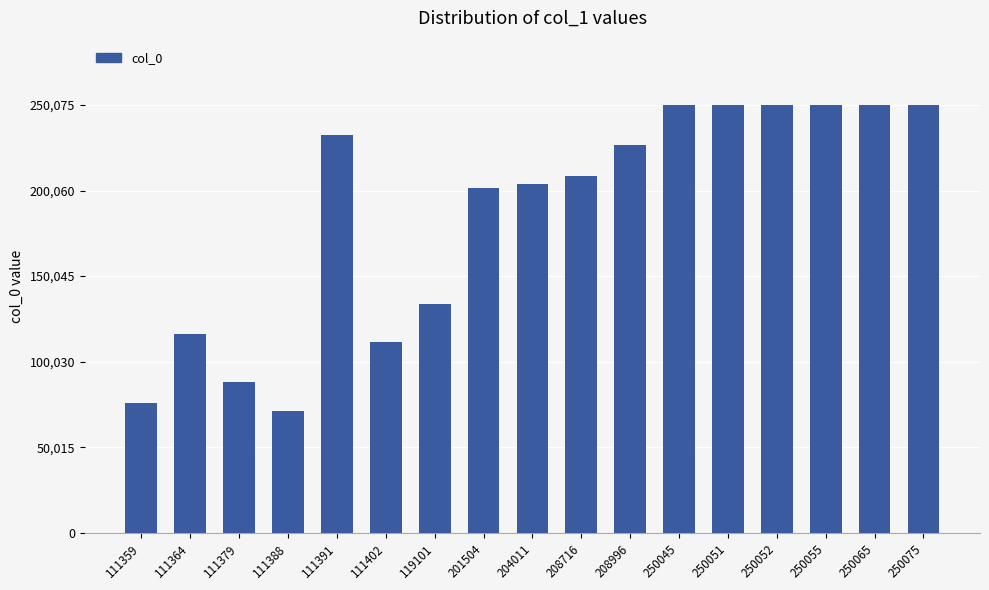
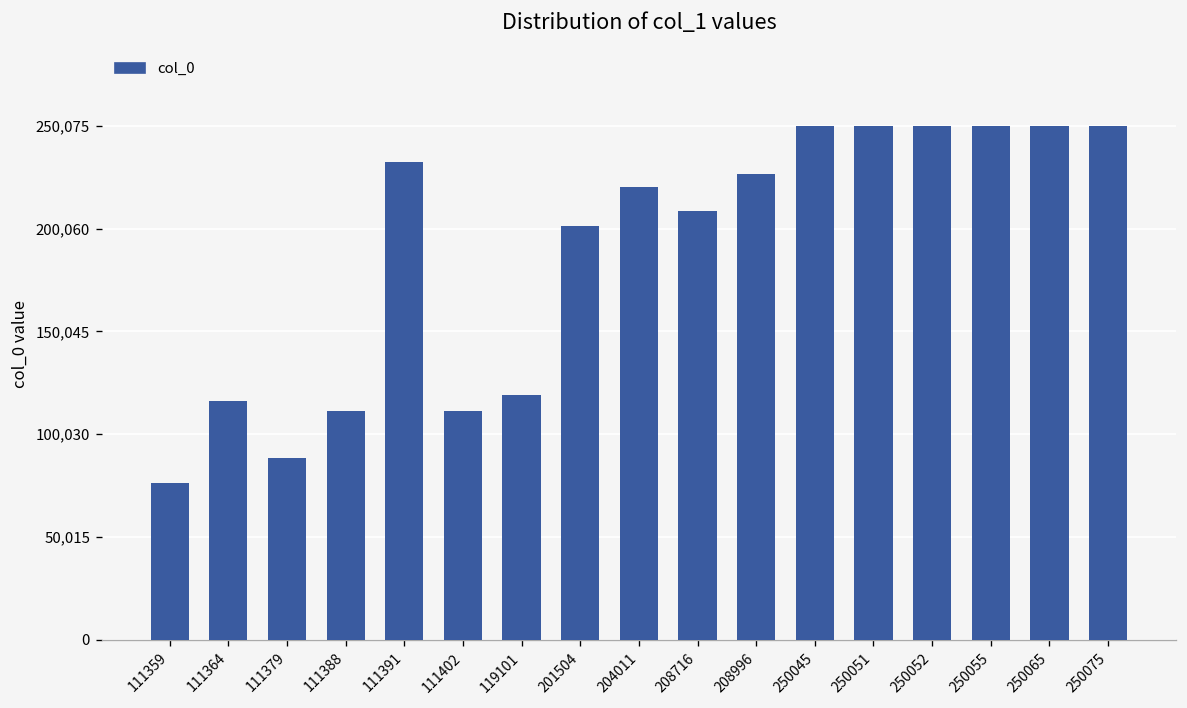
  {
    "111359": "76,000",
    "111364": "116,000",
    "111379": "88,000",
-   "111388": "71,000",
+   "111388": "111,000",
    "111391": "232,000",
    "111402": "111,000",
-   "119101": "134,000",
+   "119101": "119,000",
    "201504": "202,000",
-   "204011": "204,000",
+   "204011": "220,000",
    "208716": "209,000",
    "208996": "226,000",
    "250045": "250,000",
    "250051": "250,000",
    "250052": "250,000",
    "250055": "250,000",
    "250065": "250,000",
    "250075": "250,000"
  }
